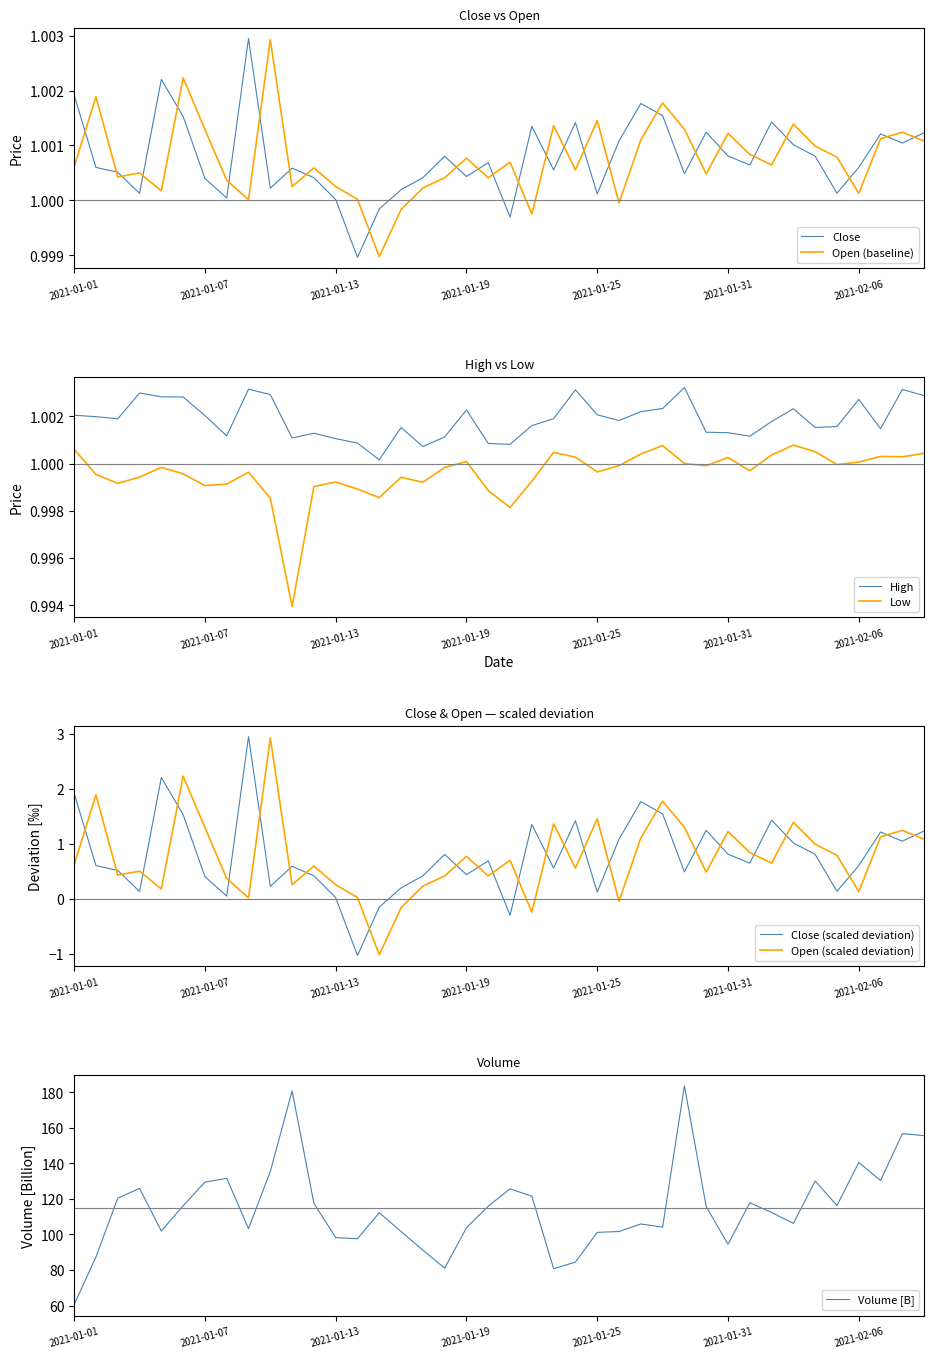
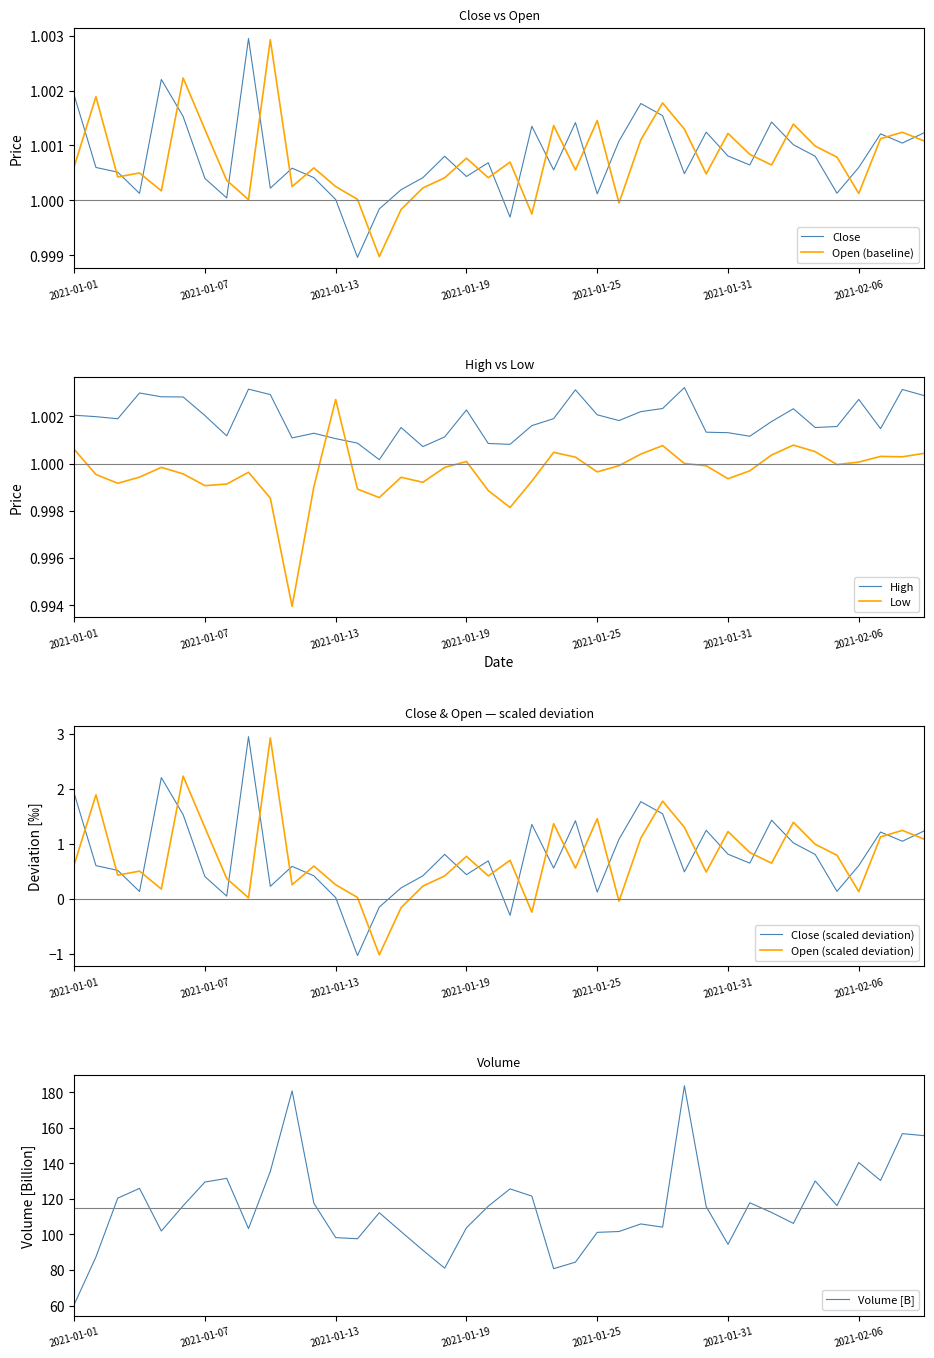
  {
    "Close vs Open": {
      "Close": {
        "2021-01-01": 1.0019,
        "2021-01-07": 1.0004,
        "2021-01-13": 1.0000,
        "2021-01-19": 1.0004,
        "2021-01-25": 1.0001,
        "2021-01-31": 1.0008,
        "2021-02-06": 1.0006
      },
      "Open (baseline)": {
        "2021-01-01": 1.0006,
        "2021-01-07": 1.0013,
        "2021-01-13": 1.0003,
        "2021-01-19": 1.0008,
        "2021-01-25": 1.0015,
        "2021-01-31": 1.0012,
        "2021-02-06": 1.0001
      }
    },
    "High vs Low": {
      "High": {
        "2021-01-01": 1.0021,
        "2021-01-07": 1.0020,
        "2021-01-13": 1.0011,
        "2021-01-19": 1.0023,
        "2021-01-25": 1.0021,
        "2021-01-31": 1.0013,
        "2021-02-06": 1.0027
      },
      "Low": {
        "2021-01-01": 1.0006,
        "2021-01-07": 0.9991,
-       "2021-01-13": 0.9992,
+       "2021-01-13": 1.0027,
        "2021-01-19": 1.0001,
        "2021-01-25": 0.9997,
-       "2021-01-31": 1.0003,
+       "2021-01-31": 0.9994,
        "2021-02-06": 1.0001
      }
    },
    "Close & Open — scaled deviation": {
      "Close (scaled deviation)": {
        "2021-01-01": 1.9,
        "2021-01-07": 0.4,
        "2021-01-13": 0.0,
        "2021-01-19": 0.4,
        "2021-01-25": 0.1,
        "2021-01-31": 0.8,
        "2021-02-06": 0.6
      },
      "Open (scaled deviation)": {
        "2021-01-01": 0.6,
        "2021-01-07": 1.3,
        "2021-01-13": 0.3,
        "2021-01-19": 0.8,
        "2021-01-25": 1.5,
        "2021-01-31": 1.2,
        "2021-02-06": 0.1
      }
    },
    "Volume": {
      "2021-01-01": 61,
      "2021-01-07": 129,
      "2021-01-13": 98,
      "2021-01-19": 104,
      "2021-01-25": 101,
      "2021-01-31": 94,
      "2021-02-06": 140
    }
  }
